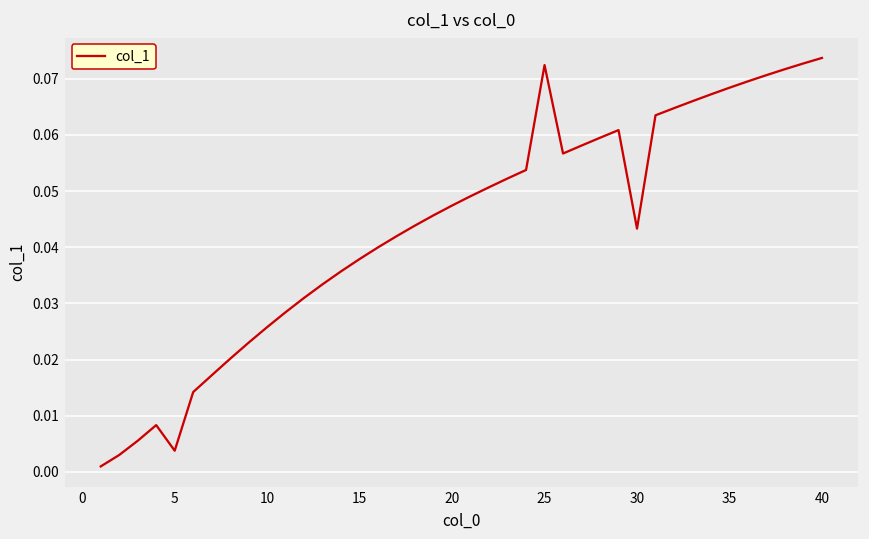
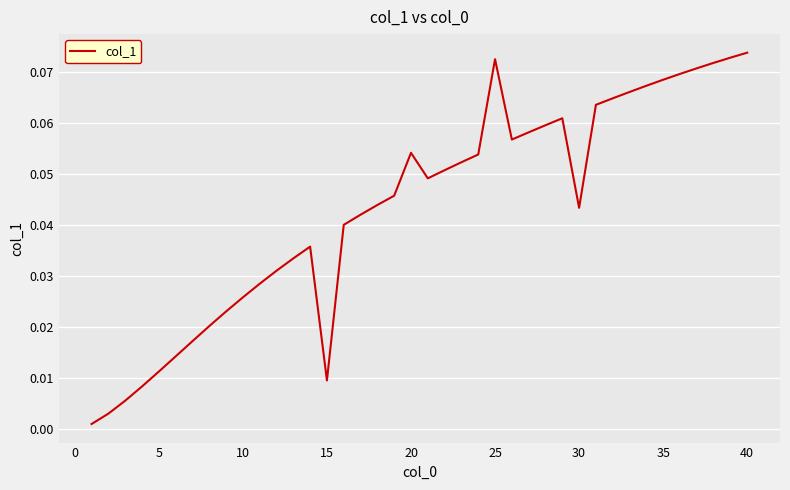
  {
-   "5": 0.004,
+   "5": 0.011,
    "10": 0.026,
-   "15": 0.038,
-   "20": 0.047,
+   "15": 0.009,
+   "20": 0.054,
    "25": 0.072,
    "30": 0.043,
    "35": 0.068,
    "40": 0.074
  }
